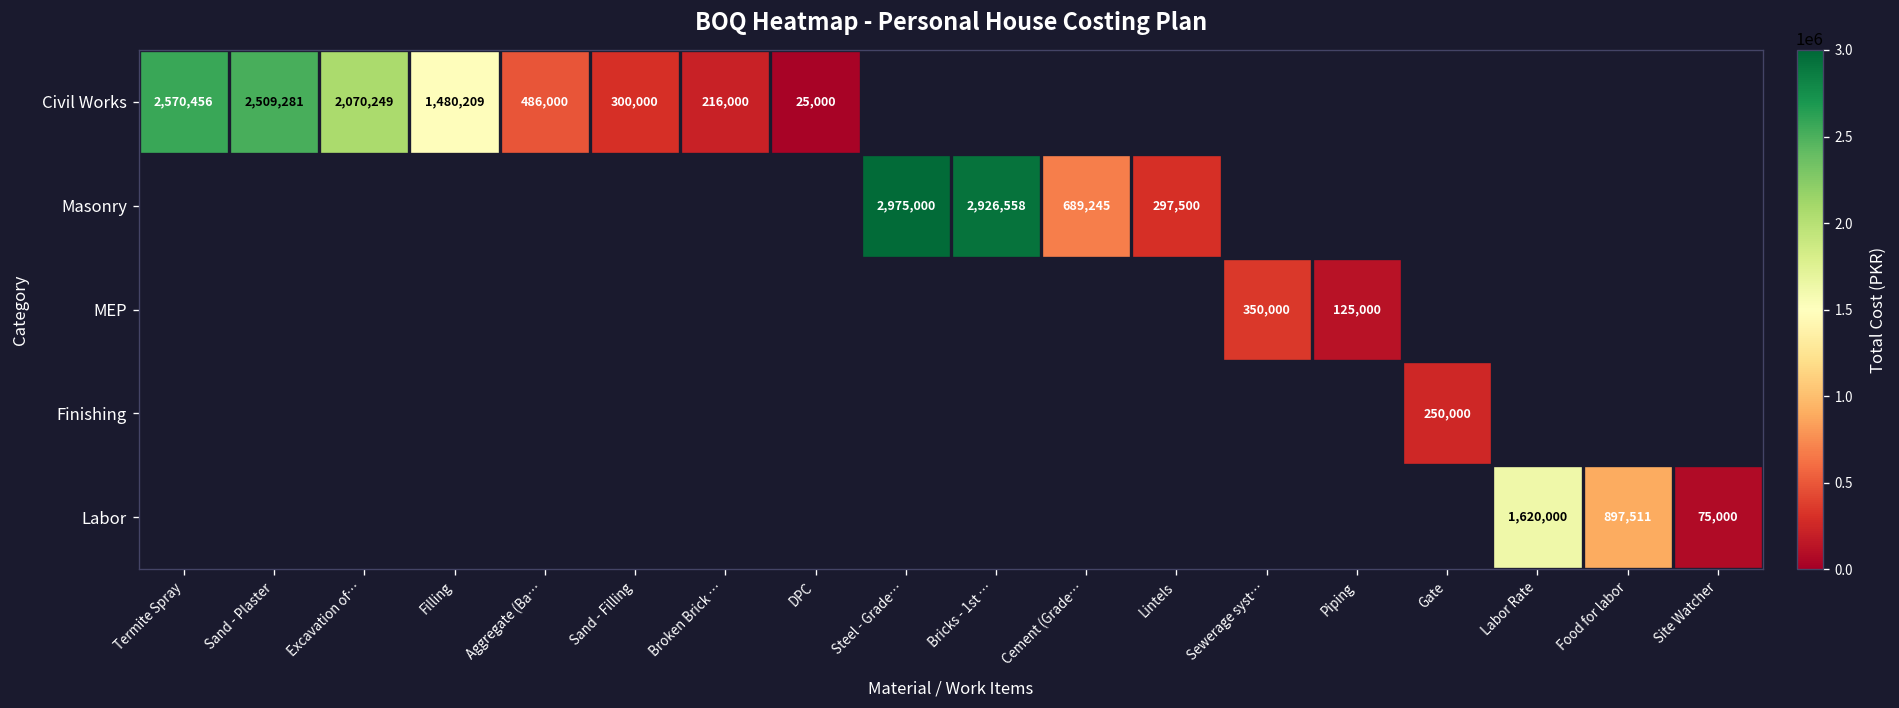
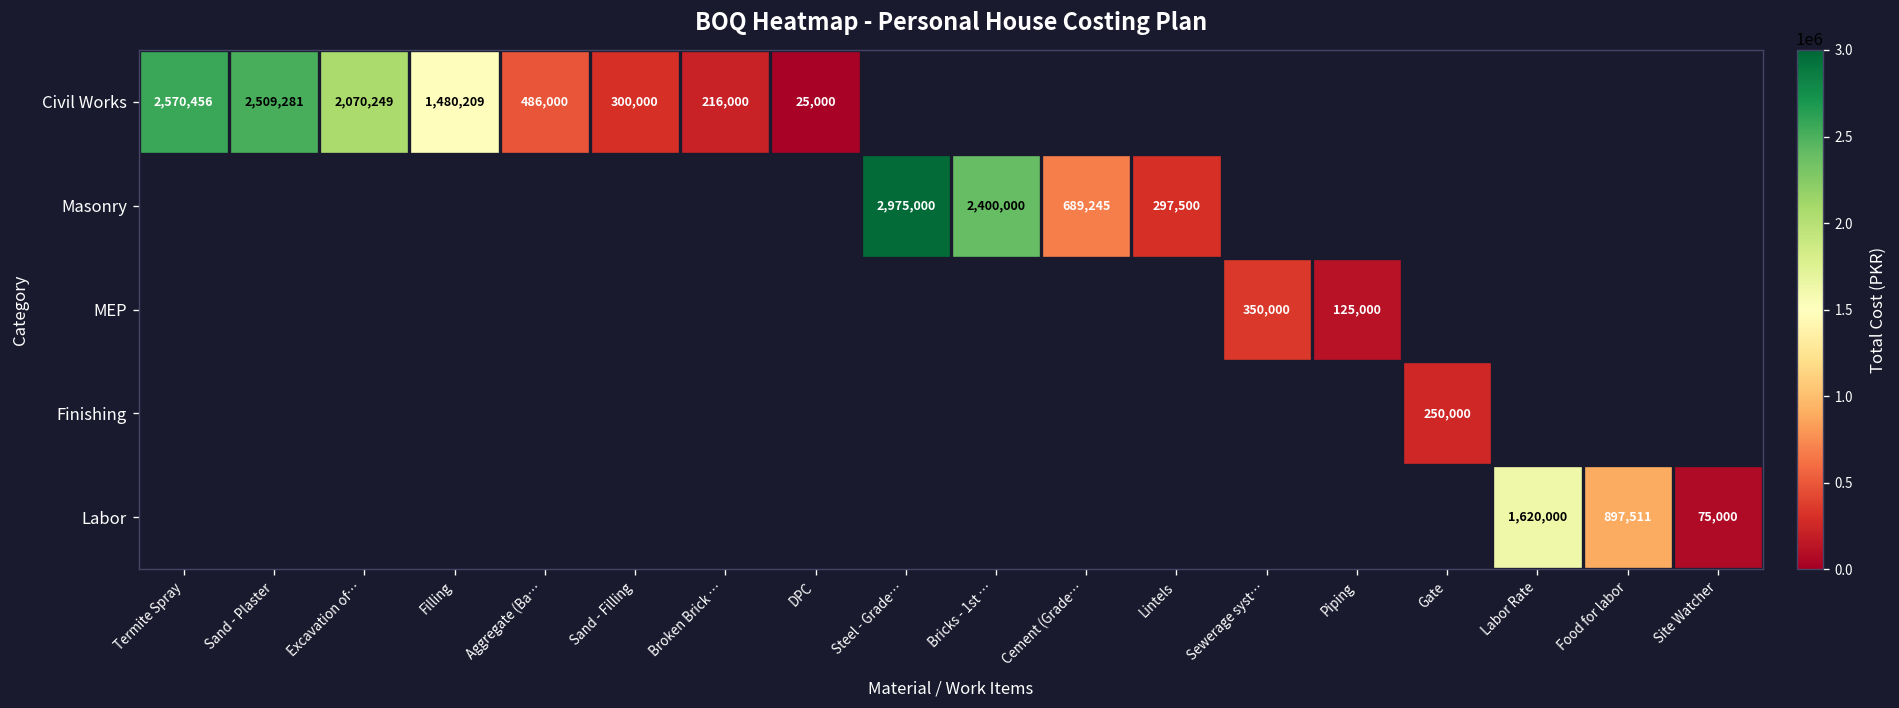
  {
    "Civil Works": {
      "Termite Spray": "2,570,456",
      "Sand - Plaster": "2,509,281",
      "Excavation of…": "2,070,249",
      "Filling": "1,480,209",
      "Aggregate (Ba…": "486,000",
      "Sand - Filling": "300,000",
      "Broken Brick …": "216,000",
      "DPC": "25,000"
    },
    "Masonry": {
      "Steel - Grade…": "2,975,000",
-     "Bricks - 1st …": "2,926,558",
+     "Bricks - 1st …": "2,400,000",
      "Cement (Grade…": "689,245",
      "Lintels": "297,500"
    },
    "MEP": {
      "Sewerage syst…": "350,000",
      "Piping": "125,000"
    },
    "Finishing": {
      "Gate": "250,000"
    },
    "Labor": {
      "Labor Rate": "1,620,000",
      "Food for labor": "897,511",
      "Site Watcher": "75,000"
    }
  }
